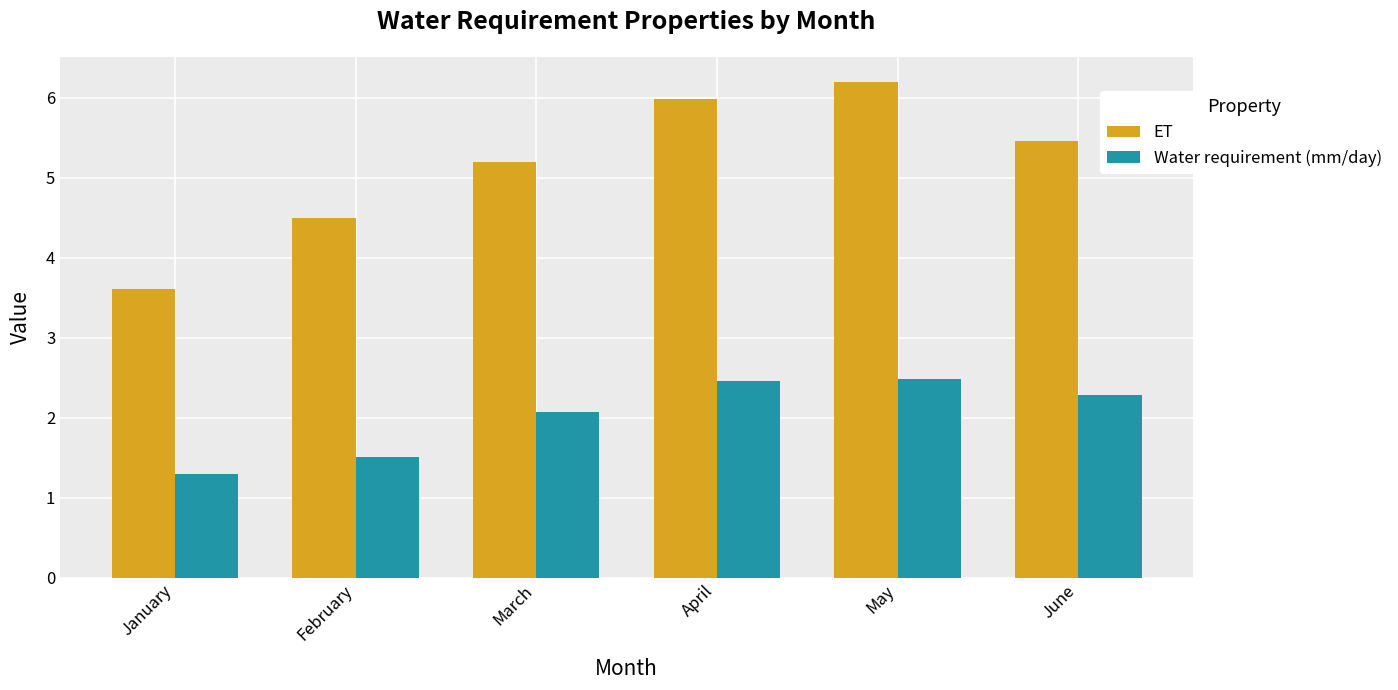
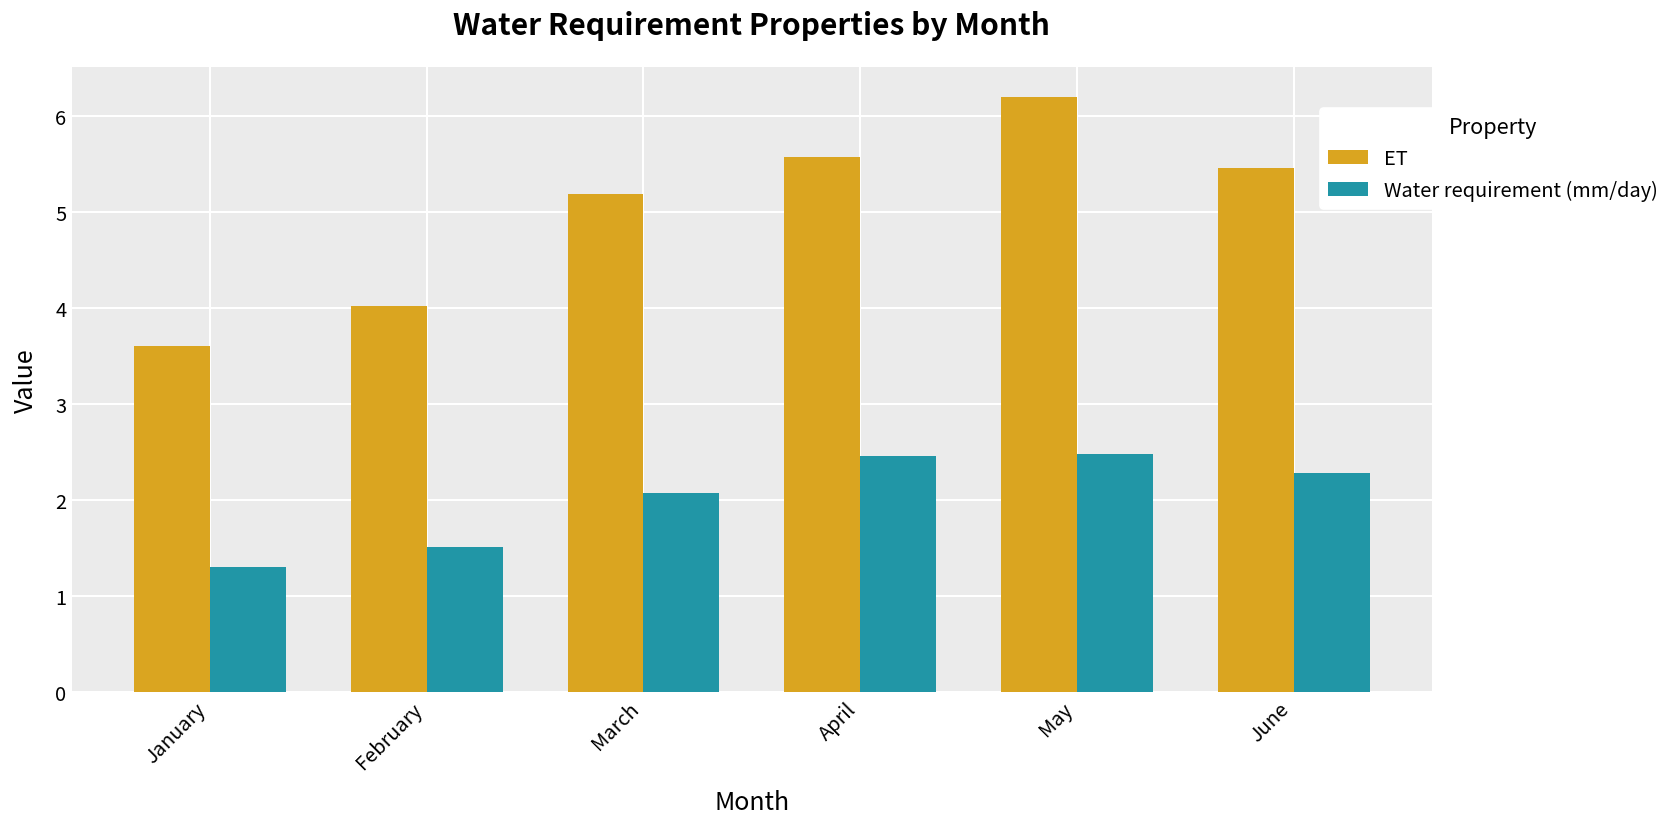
  {
    "ET": {
      "January": 3.6,
-     "February": 4.5,
+     "February": 4.0,
      "March": 5.2,
-     "April": 6.0,
+     "April": 5.6,
      "May": 6.2,
      "June": 5.5
    },
    "Water requirement (mm/day)": {
      "January": 1.3,
      "February": 1.5,
      "March": 2.1,
      "April": 2.5,
      "May": 2.5,
      "June": 2.3
    }
  }
